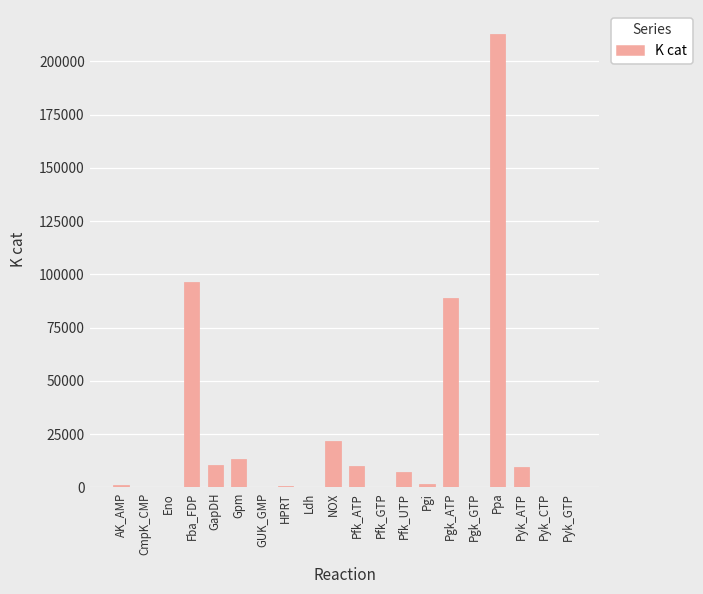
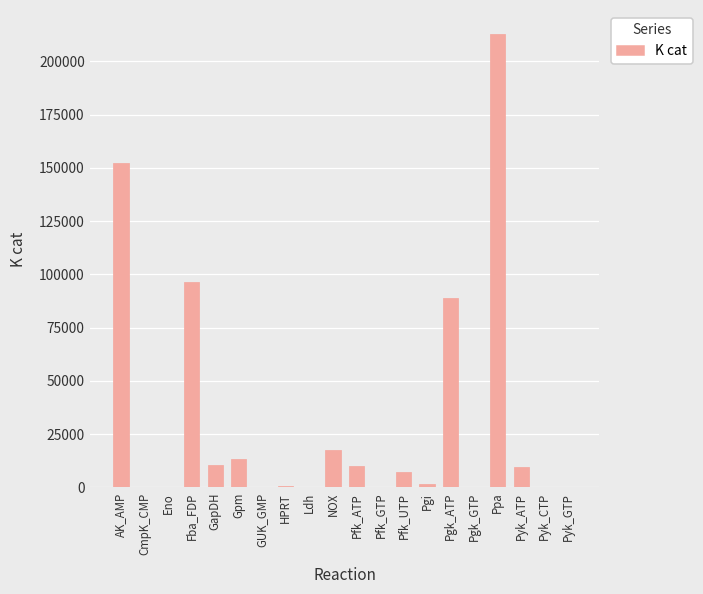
  {
-   "AK_AMP": 1000,
+   "AK_AMP": 152000,
    "Fba_FDP": 97000,
    "GapDH": 11000,
    "Gpm": 13000,
-   "NOX": 22000,
+   "NOX": 18000,
    "Pfk_ATP": 10000,
    "Pfk_UTP": 7000,
    "Pgi": 2000,
    "Pgk_ATP": 89000,
    "Ppa": 213000,
    "Pyk_ATP": 10000
  }
